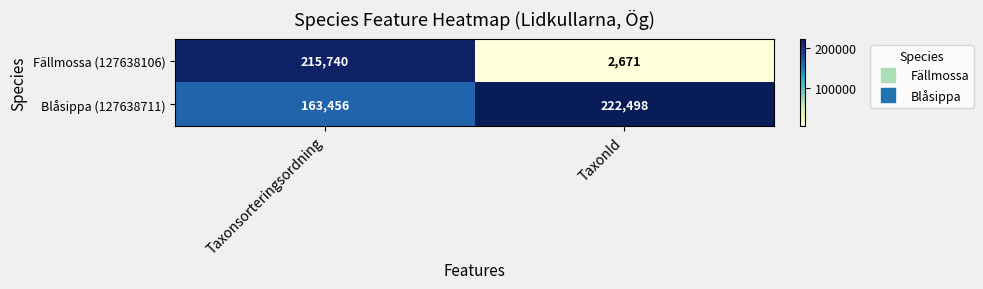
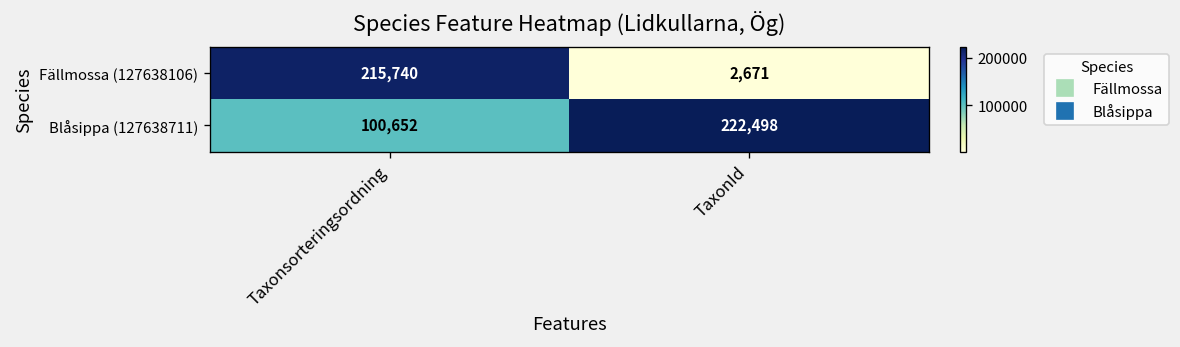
  {
    "Fällmossa (127638106)": {
      "Taxonsorteringsordning": "215,740",
      "TaxonId": "2,671"
    },
    "Blåsippa (127638711)": {
-     "Taxonsorteringsordning": "163,456",
+     "Taxonsorteringsordning": "100,652",
      "TaxonId": "222,498"
    }
  }
